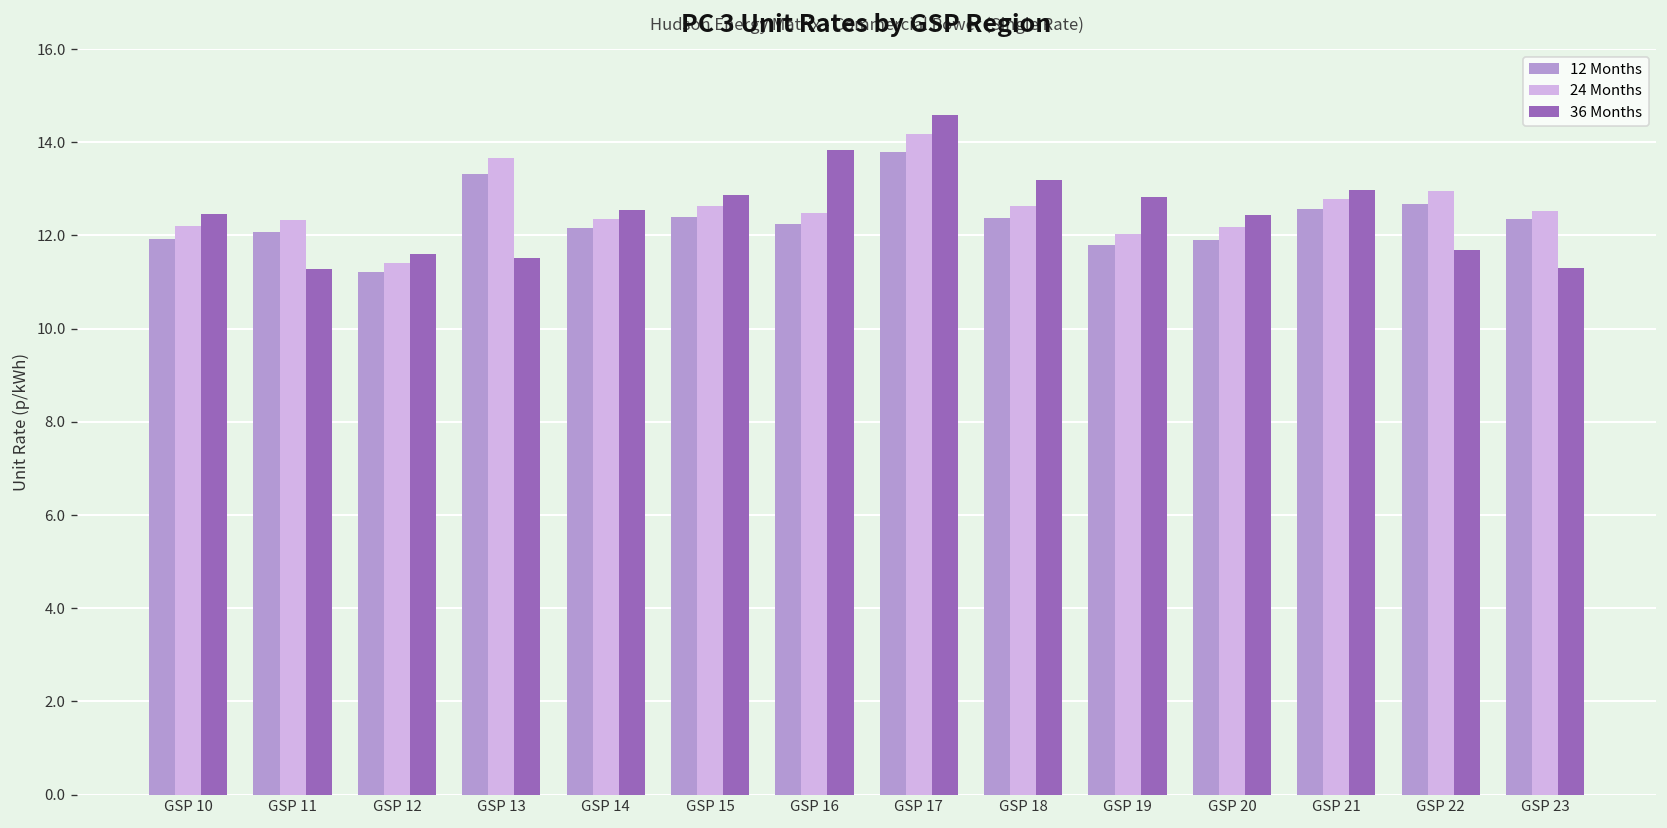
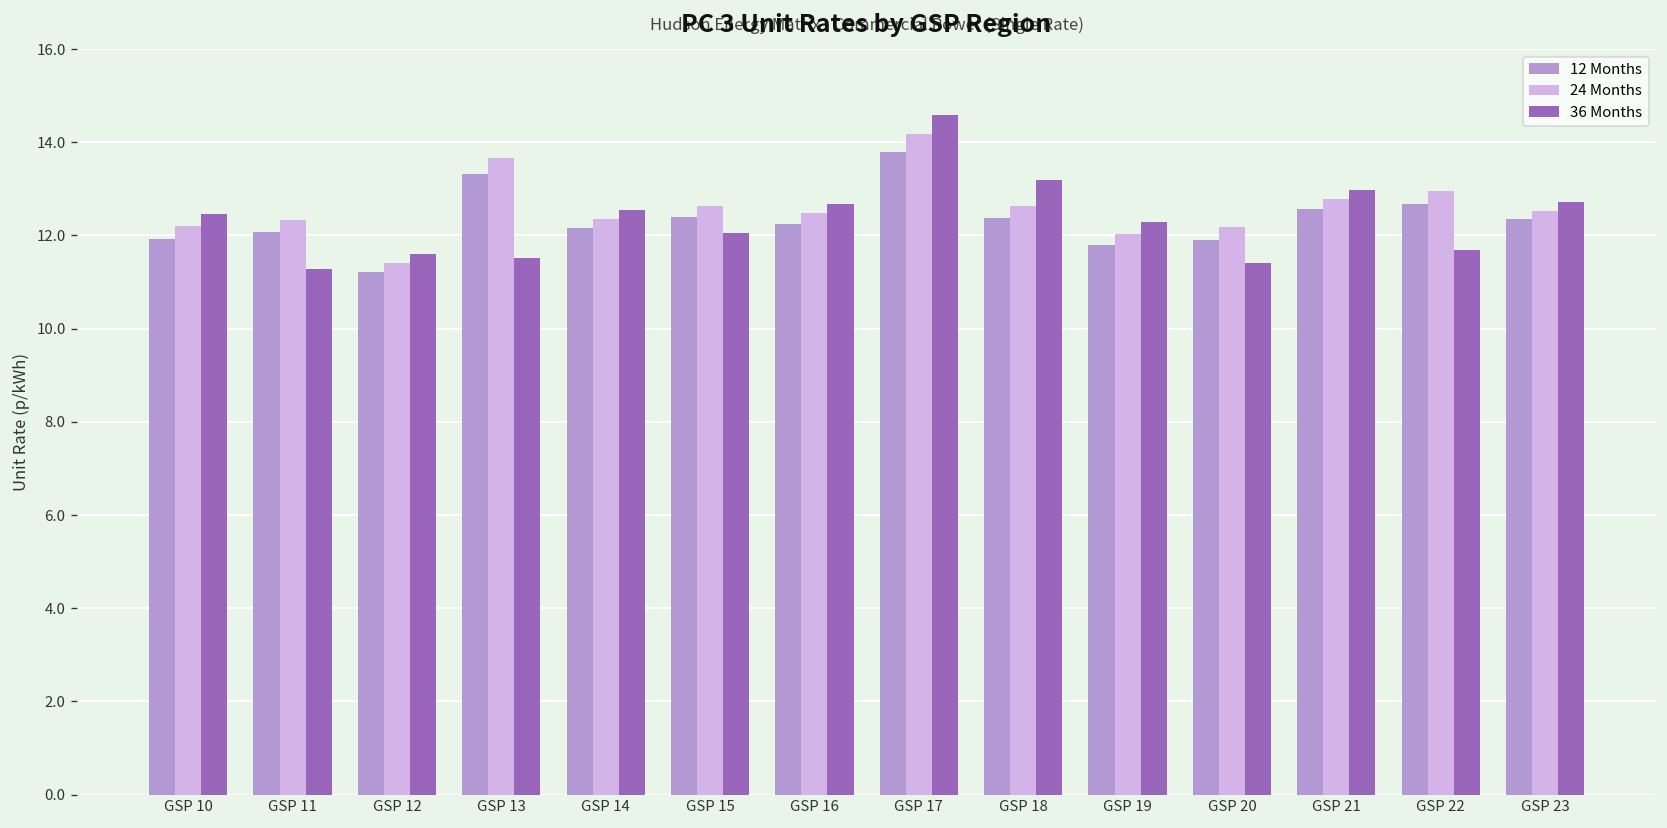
  {
    "36 Months": {
      "GSP 10": 12.5,
      "GSP 11": 11.3,
      "GSP 12": 11.6,
      "GSP 13": 11.5,
      "GSP 14": 12.5,
-     "GSP 15": 12.9,
-     "GSP 16": 13.8,
+     "GSP 15": 12.1,
+     "GSP 16": 12.7,
      "GSP 17": 14.6,
      "GSP 18": 13.2,
-     "GSP 19": 12.8,
-     "GSP 20": 12.4,
+     "GSP 19": 12.3,
+     "GSP 20": 11.4,
      "GSP 21": 13.0,
      "GSP 22": 11.7,
-     "GSP 23": 11.3
+     "GSP 23": 12.7
    }
  }
